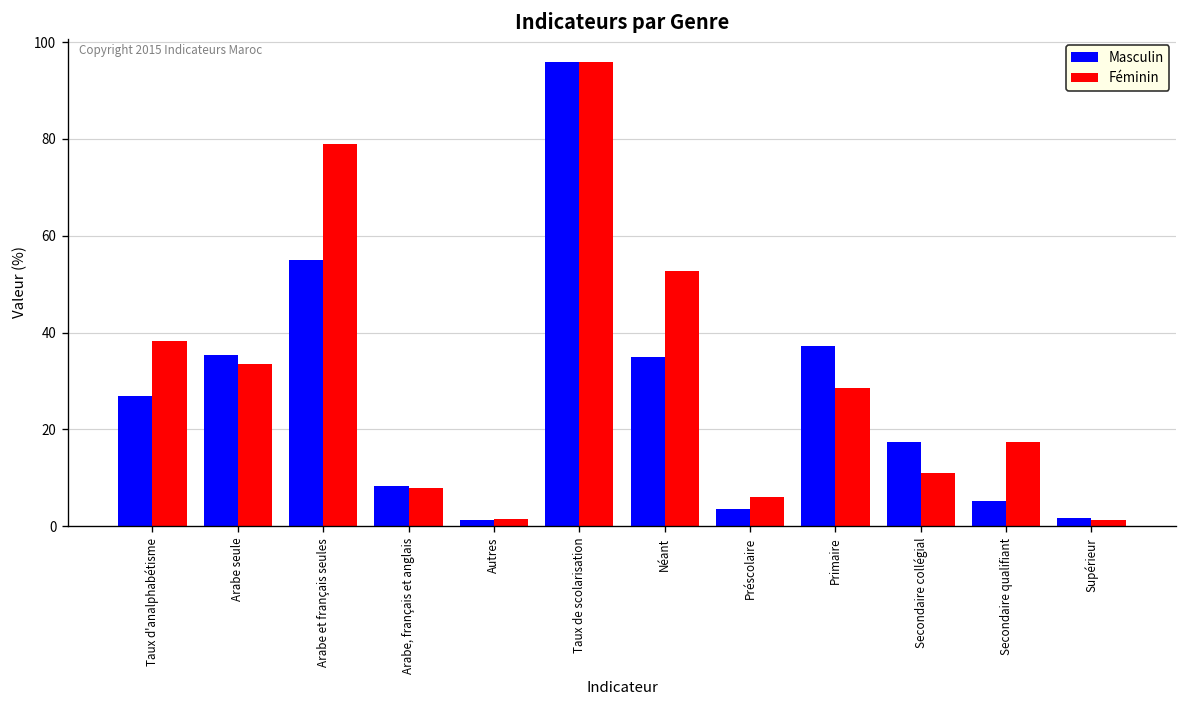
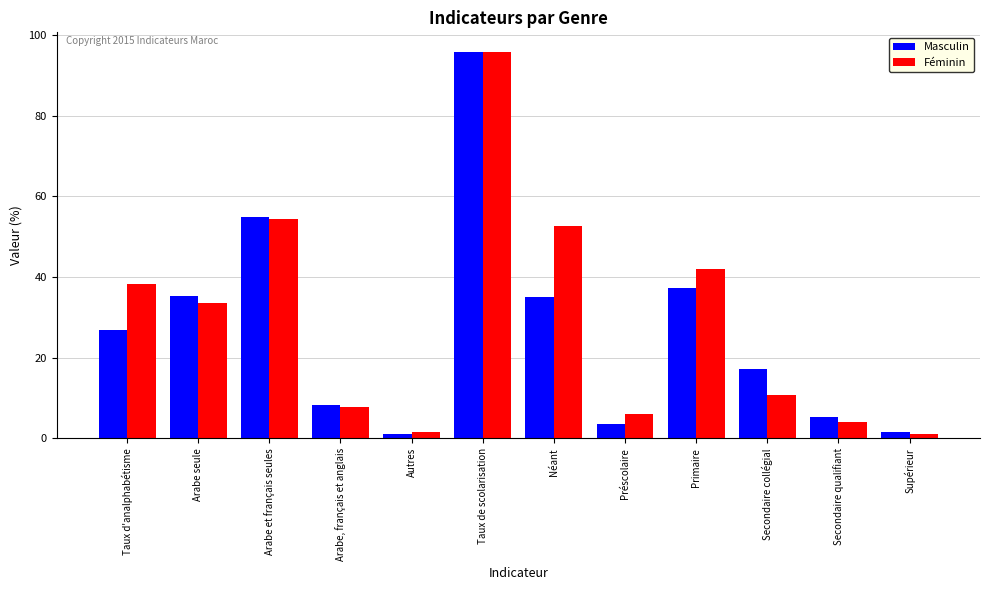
  {
    "Masculin": {
      "Taux d'analphabétisme": 27,
      "Arabe seule": 35,
      "Arabe et français seules": 55,
      "Arabe, français et anglais": 8,
      "Autres": 1,
      "Taux de scolarisation": 96,
      "Néant": 35,
      "Préscolaire": 4,
      "Primaire": 37,
      "Secondaire collégial": 17,
      "Secondaire qualifiant": 5,
      "Supérieur": 2
    },
    "Féminin": {
      "Taux d'analphabétisme": 38,
      "Arabe seule": 34,
-     "Arabe et français seules": 79,
+     "Arabe et français seules": 54,
      "Arabe, français et anglais": 8,
      "Autres": 2,
      "Taux de scolarisation": 96,
      "Néant": 53,
      "Préscolaire": 6,
-     "Primaire": 29,
+     "Primaire": 42,
      "Secondaire collégial": 11,
-     "Secondaire qualifiant": 17,
+     "Secondaire qualifiant": 4,
      "Supérieur": 1
    }
  }
